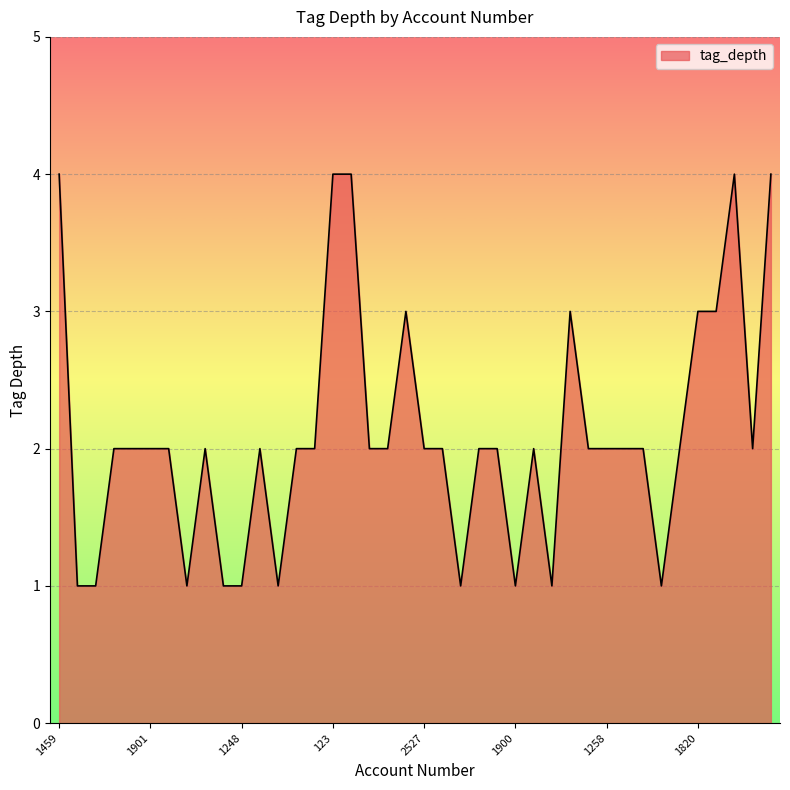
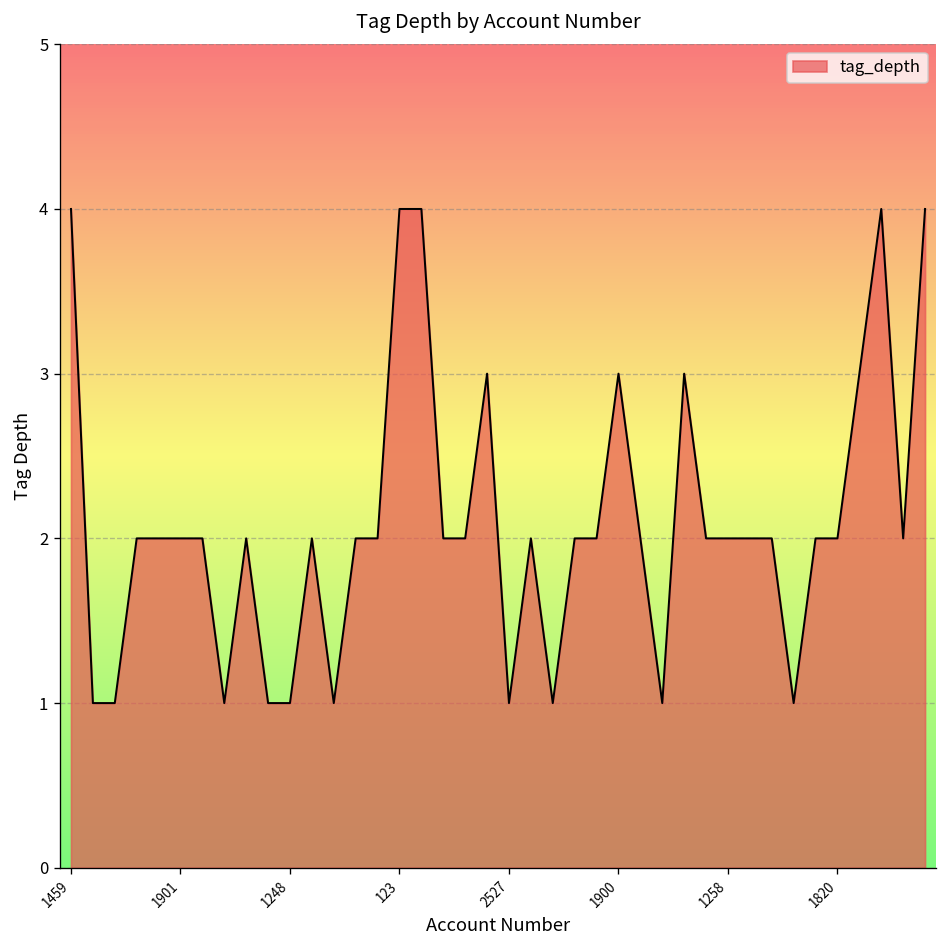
  {
    "1459": 4,
    "1901": 2,
    "1248": 1,
    "123": 4,
-   "2527": 2,
-   "1900": 1,
+   "2527": 1,
+   "1900": 3,
    "1258": 2,
-   "1820": 3
+   "1820": 2
  }
